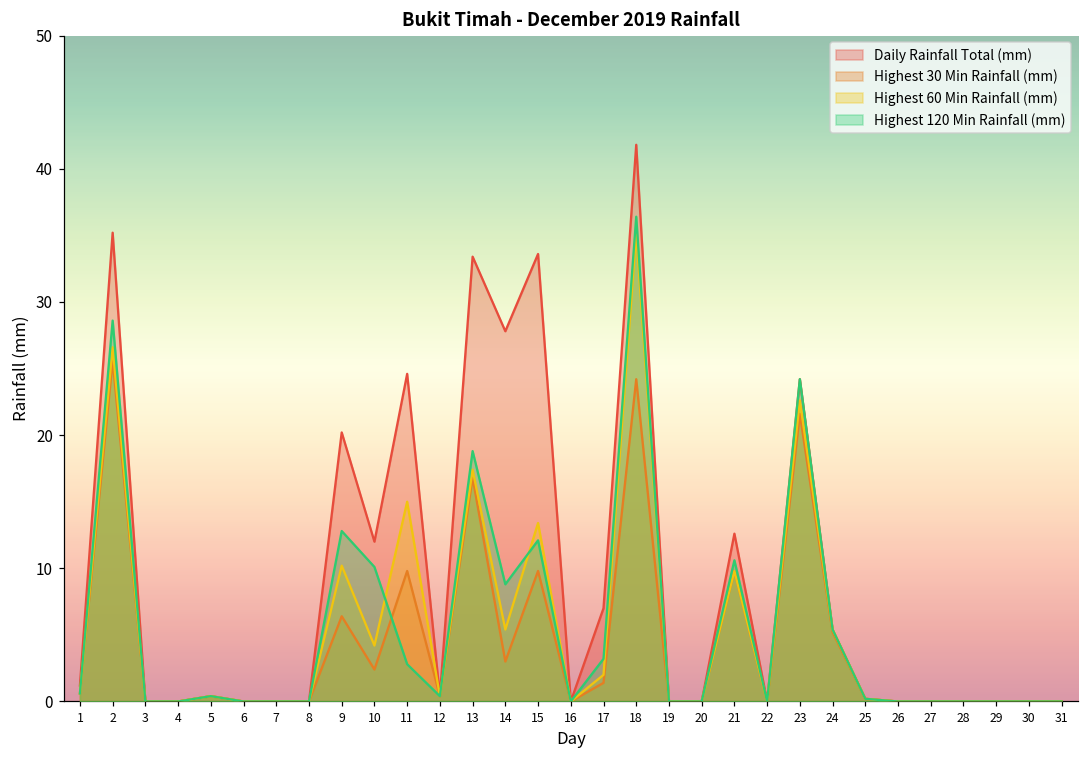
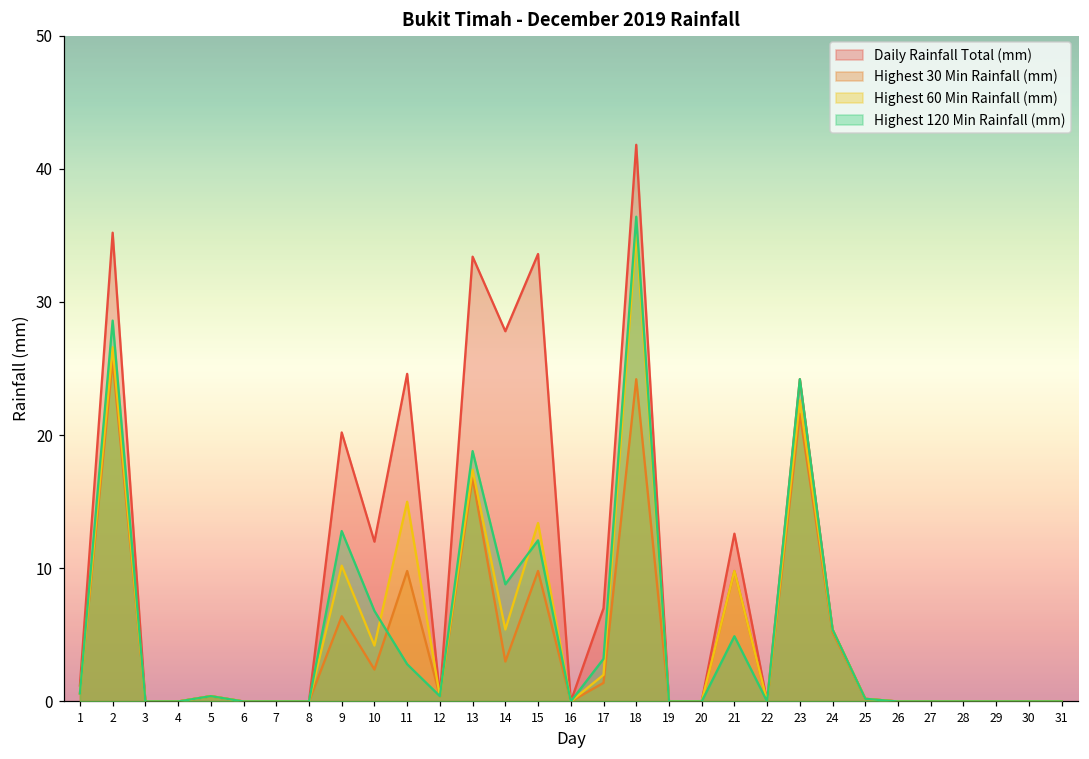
  {
    "Highest 120 Min Rainfall (mm)": {
      "2": 28.6,
      "9": 12.8,
-     "10": 10.1,
+     "10": 6.8,
      "11": 2.8,
      "13": 18.8,
      "14": 8.8,
      "15": 12.1,
      "17": 3.2,
      "18": 36.4,
-     "21": 10.6
+     "21": 4.9
    }
  }
